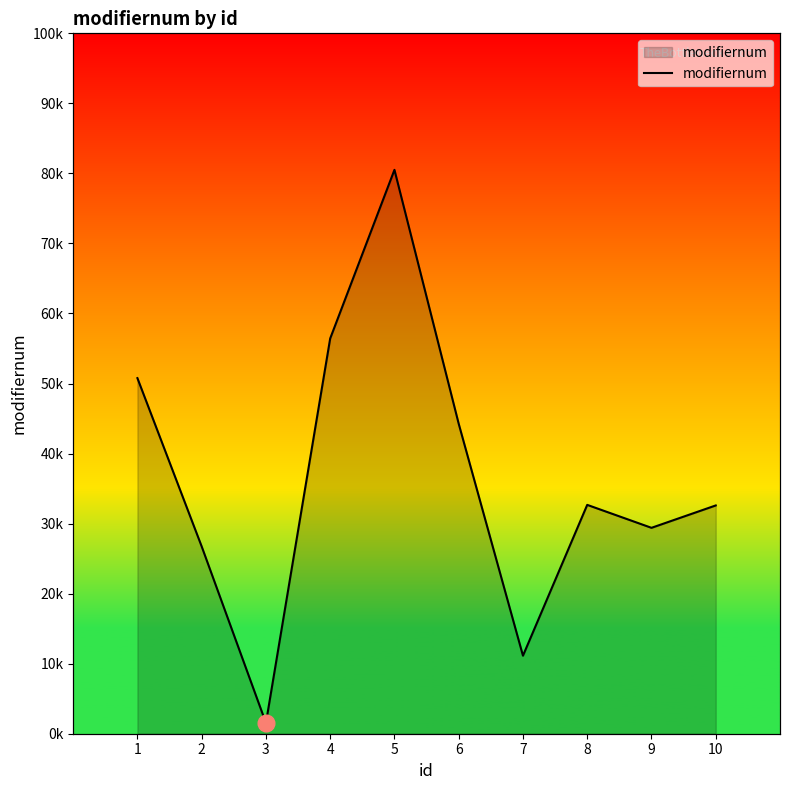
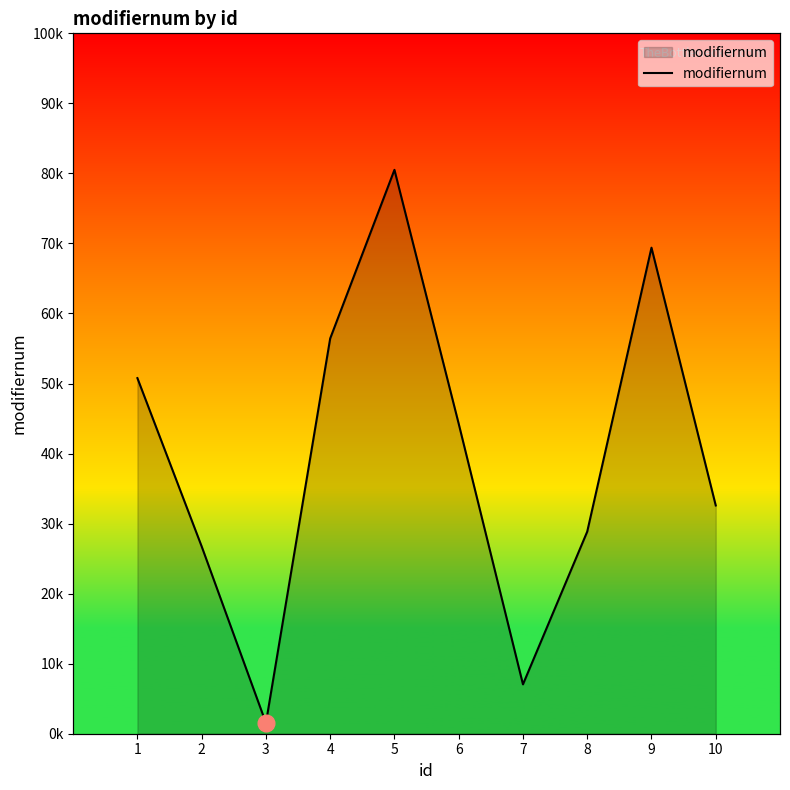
  {
    "modifiernum": {
      "1": 51000,
      "2": 27000,
      "4": 56000,
      "5": 81000,
      "6": 44000,
-     "7": 11000,
-     "8": 33000,
-     "9": 29000,
+     "7": 7000,
+     "8": 29000,
+     "9": 69000,
      "10": 33000
    }
  }
